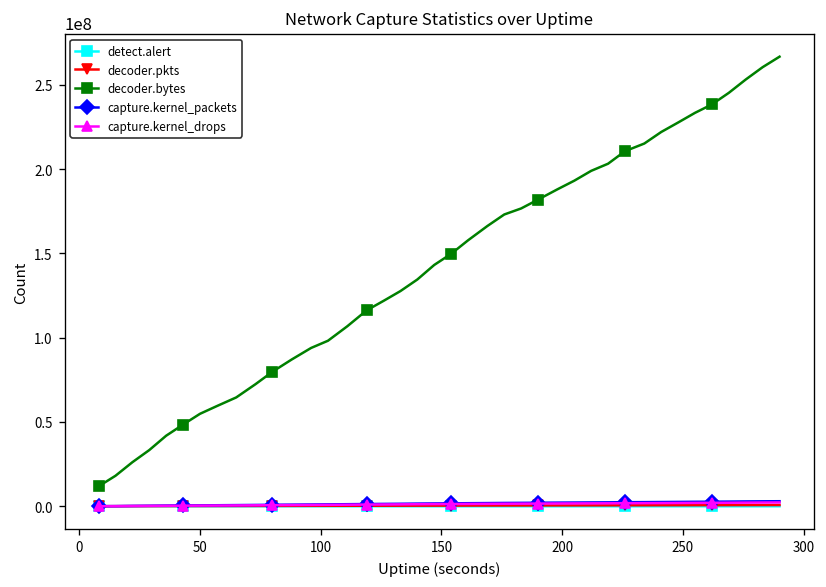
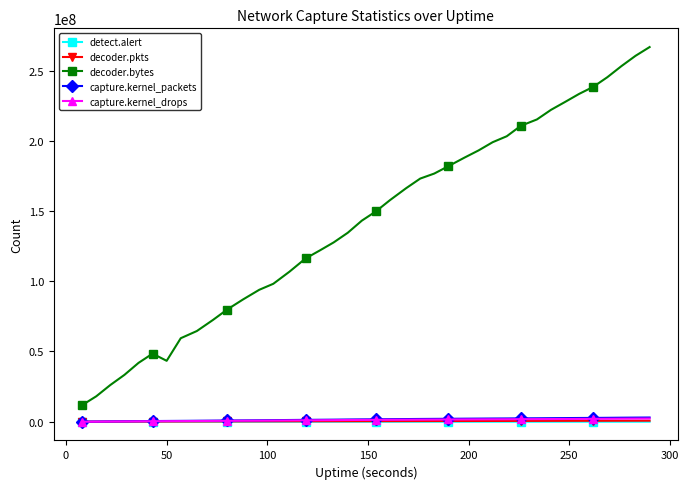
  {
    "decoder.bytes": {
-     "50": 55000000
+     "50": 43000000
    }
  }
